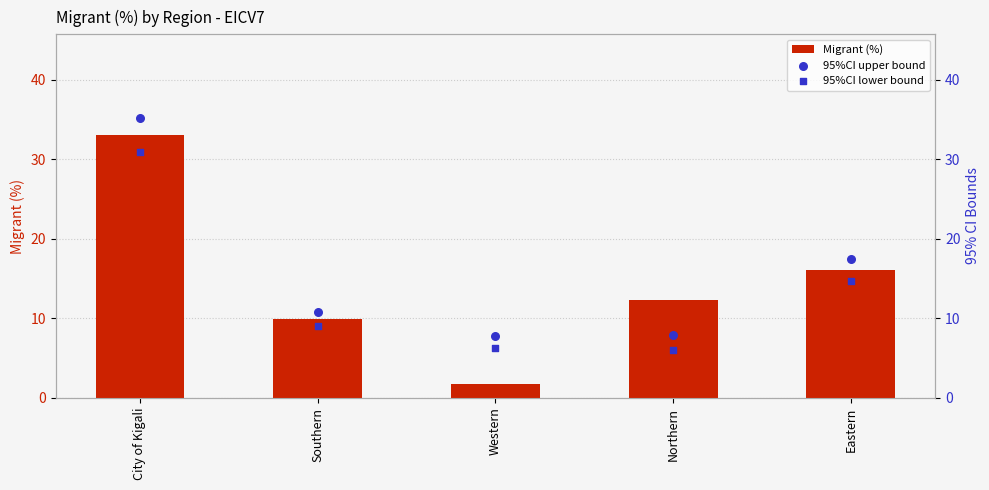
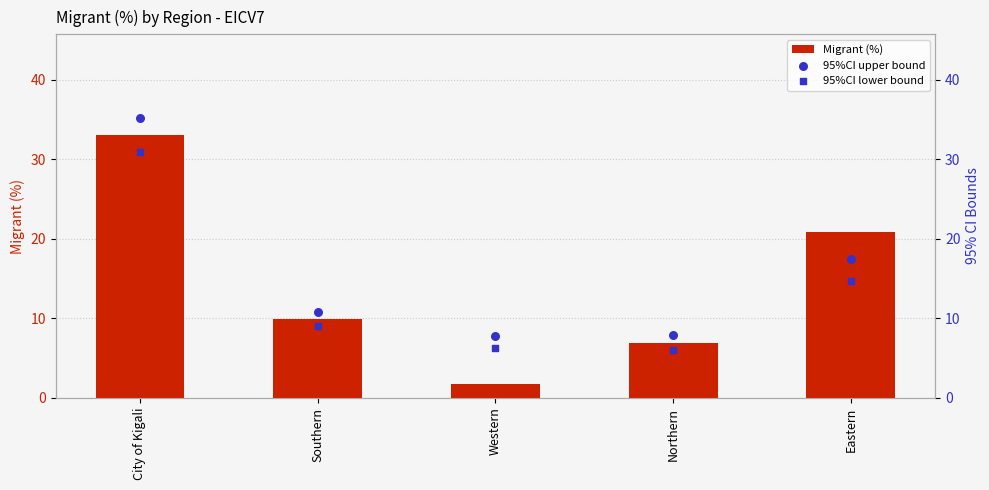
  {
    "Migrant (%)": {
      "City of Kigali": 33,
      "Southern": 10,
      "Western": 2,
-     "Northern": 12,
-     "Eastern": 16
+     "Northern": 7,
+     "Eastern": 21
    }
  }
